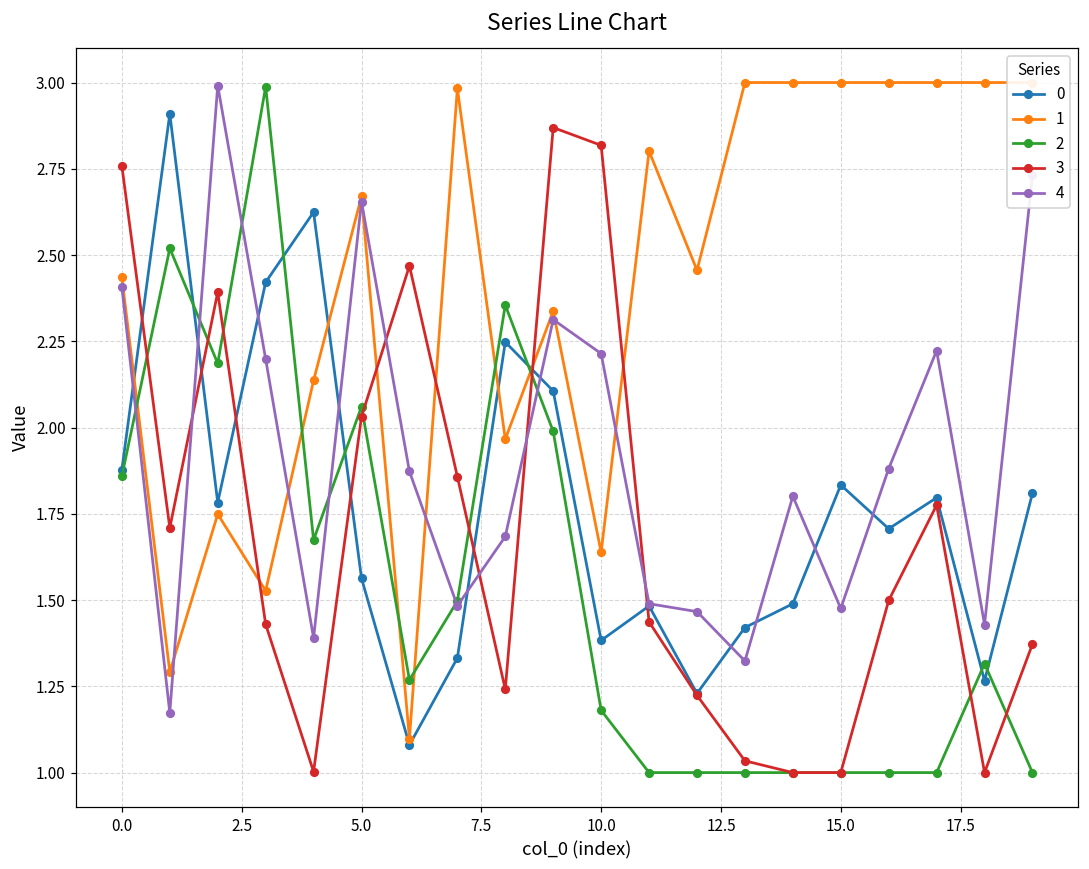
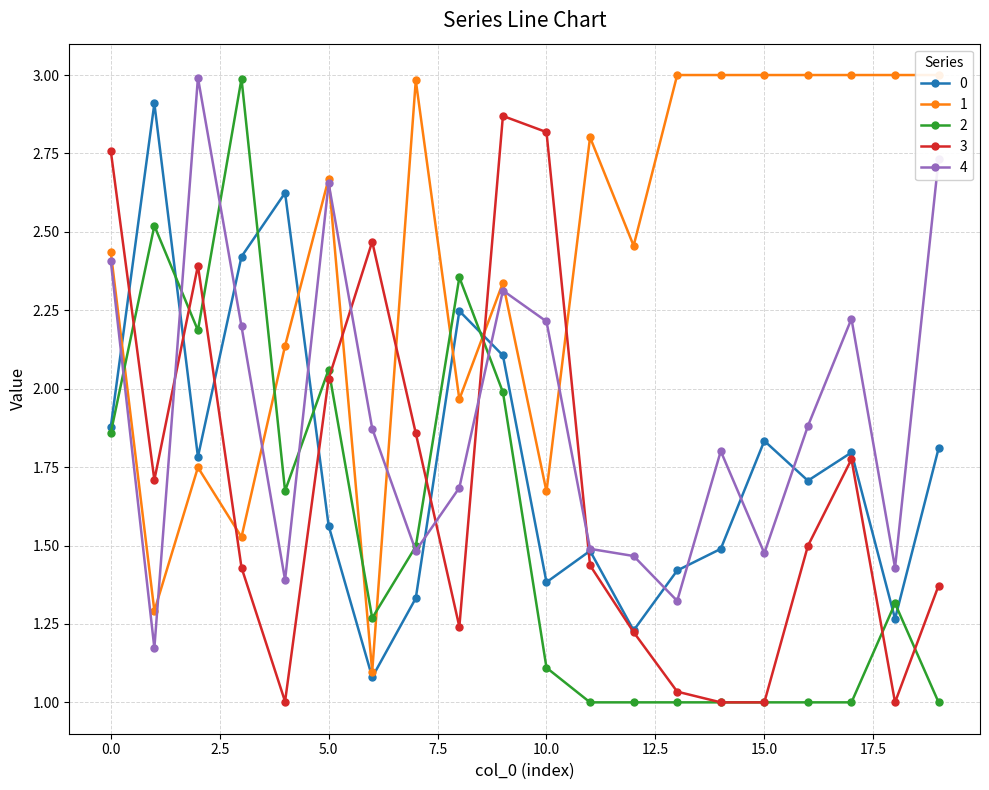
  {
    "0": {
      "0.0": 1.88,
      "5.0": 1.56,
      "10.0": 1.38,
      "15.0": 1.83
    },
    "1": {
      "0.0": 2.44,
      "5.0": 2.67,
-     "10.0": 1.64,
+     "10.0": 1.67,
      "15.0": 3.00
    },
    "2": {
      "0.0": 1.86,
      "5.0": 2.06,
-     "10.0": 1.18
+     "10.0": 1.11
    },
    "3": {
      "0.0": 2.76,
      "5.0": 2.03,
      "10.0": 2.82
    },
    "4": {
      "0.0": 2.41,
      "5.0": 2.65,
      "10.0": 2.21,
      "15.0": 1.48
    }
  }
